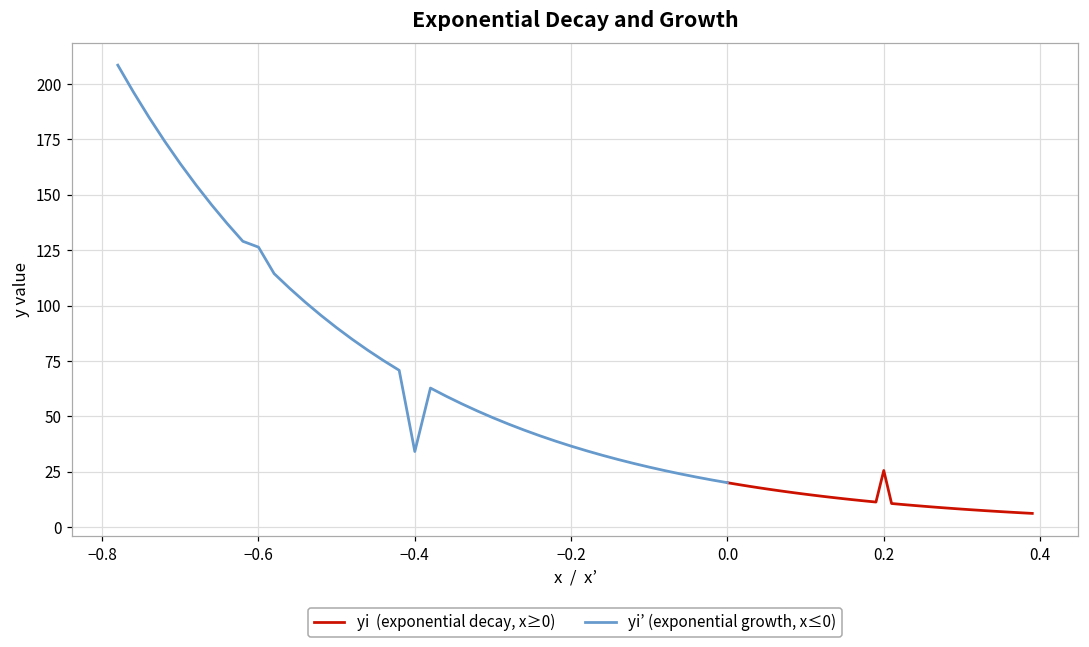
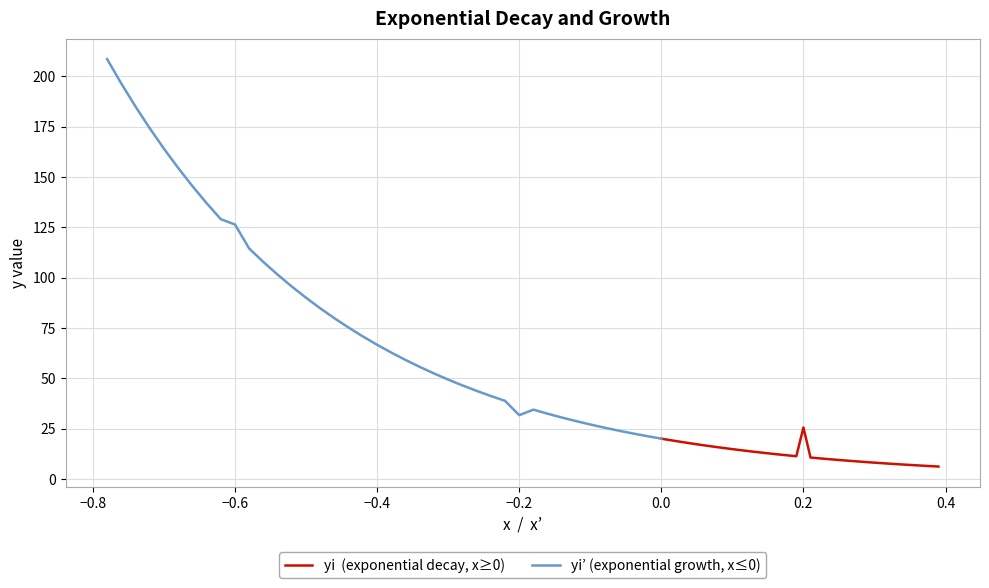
  {
    "yi (exponential decay, x≥0)": {
      "0.2": 26
    },
    "yi’ (exponential growth, x≤0)": {
      "−0.6": 126,
-     "−0.4": 34,
-     "−0.2": 37
+     "−0.4": 67,
+     "−0.2": 32
    }
  }
